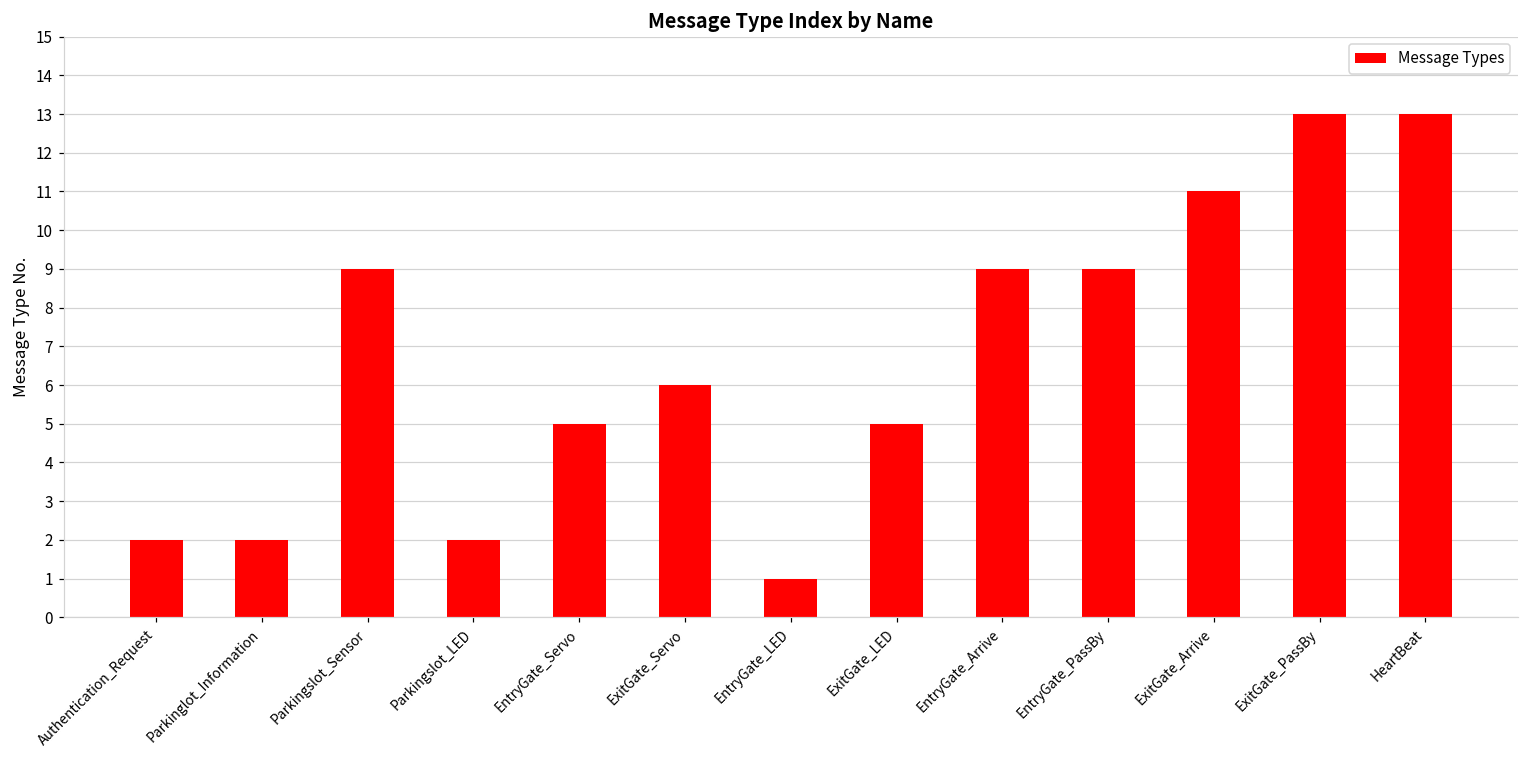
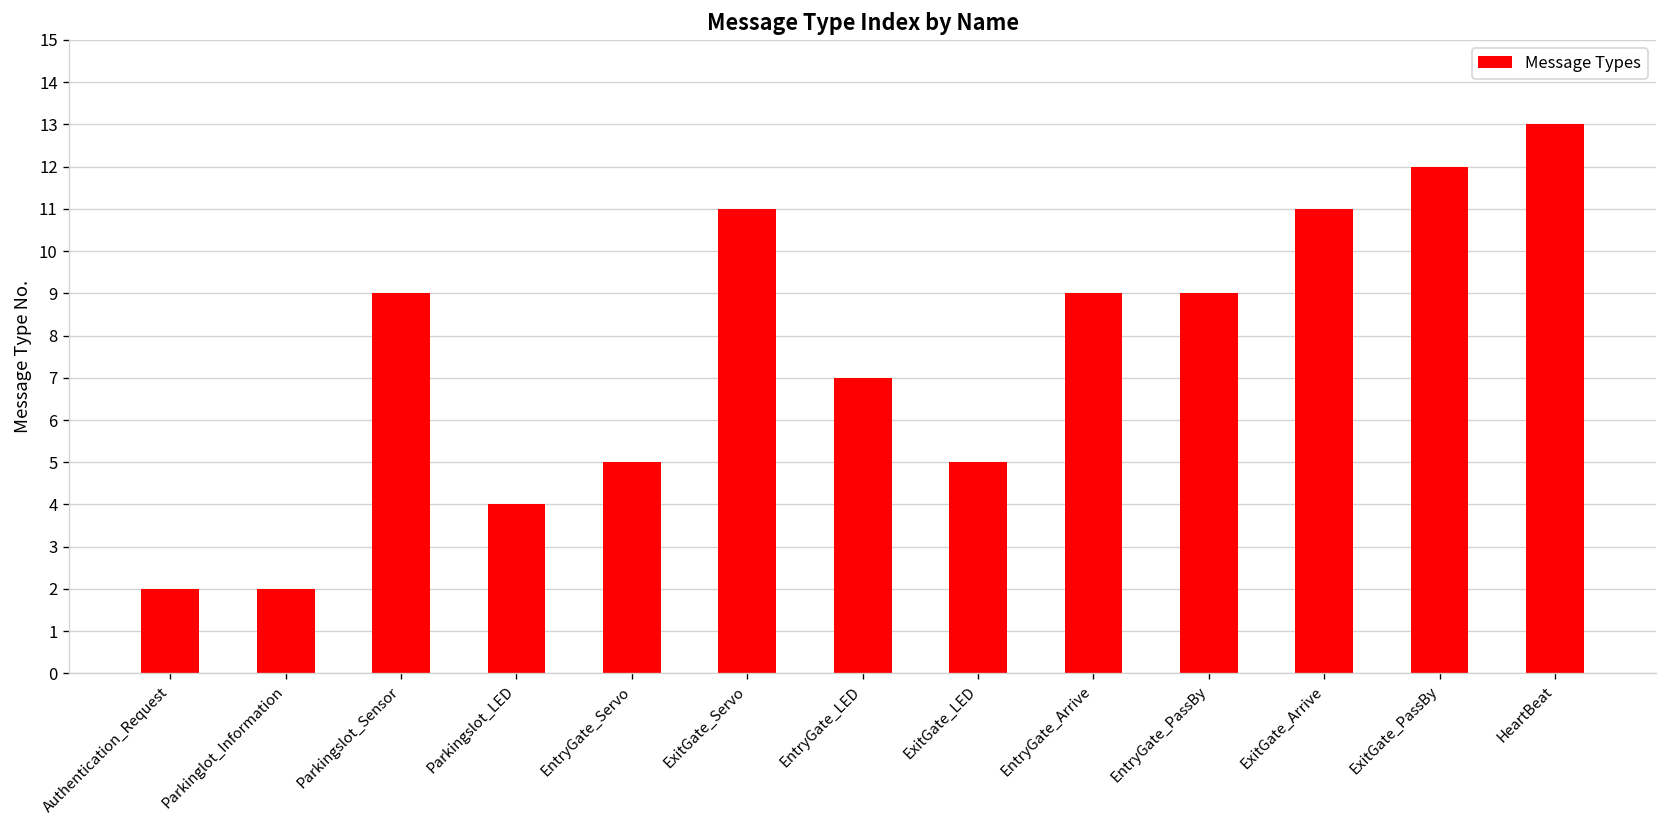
  {
    "Authentication_Request": 2,
    "Parkinglot_Information": 2,
    "Parkingslot_Sensor": 9,
-   "Parkingslot_LED": 2,
+   "Parkingslot_LED": 4,
    "EntryGate_Servo": 5,
-   "ExitGate_Servo": 6,
-   "EntryGate_LED": 1,
+   "ExitGate_Servo": 11,
+   "EntryGate_LED": 7,
    "ExitGate_LED": 5,
    "EntryGate_Arrive": 9,
    "EntryGate_PassBy": 9,
    "ExitGate_Arrive": 11,
-   "ExitGate_PassBy": 13,
+   "ExitGate_PassBy": 12,
    "HeartBeat": 13
  }
